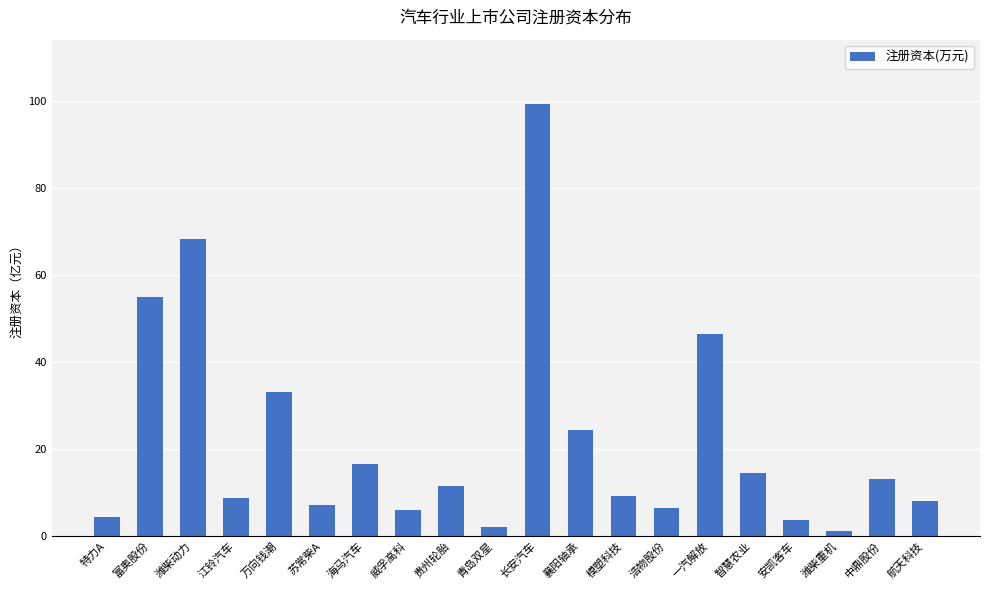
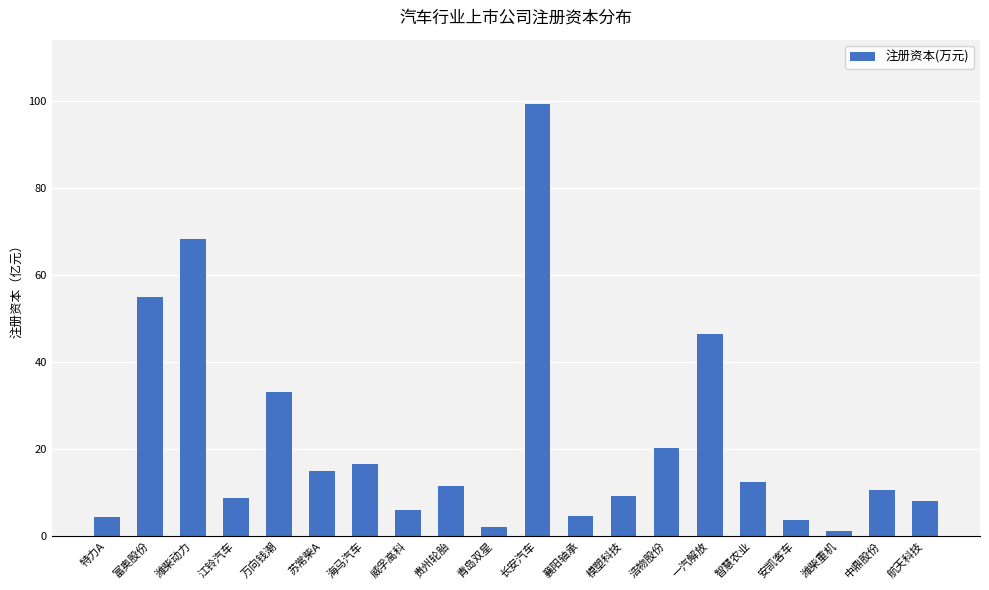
  {
    "特力A": 4,
    "富奥股份": 55,
    "潍柴动力": 68,
    "江铃汽车": 9,
    "万向钱潮": 33,
-   "苏常柴A": 7,
+   "苏常柴A": 15,
    "海马汽车": 16,
    "威孚高科": 6,
    "贵州轮胎": 11,
    "青岛双星": 2,
    "长安汽车": 99,
-   "襄阳轴承": 24,
+   "襄阳轴承": 5,
    "模塑科技": 9,
-   "浩物股份": 6,
+   "浩物股份": 20,
    "一汽解放": 47,
-   "智慧农业": 14,
+   "智慧农业": 12,
    "安凯客车": 4,
    "潍柴重机": 1,
-   "中鼎股份": 13,
+   "中鼎股份": 11,
    "航天科技": 8
  }
